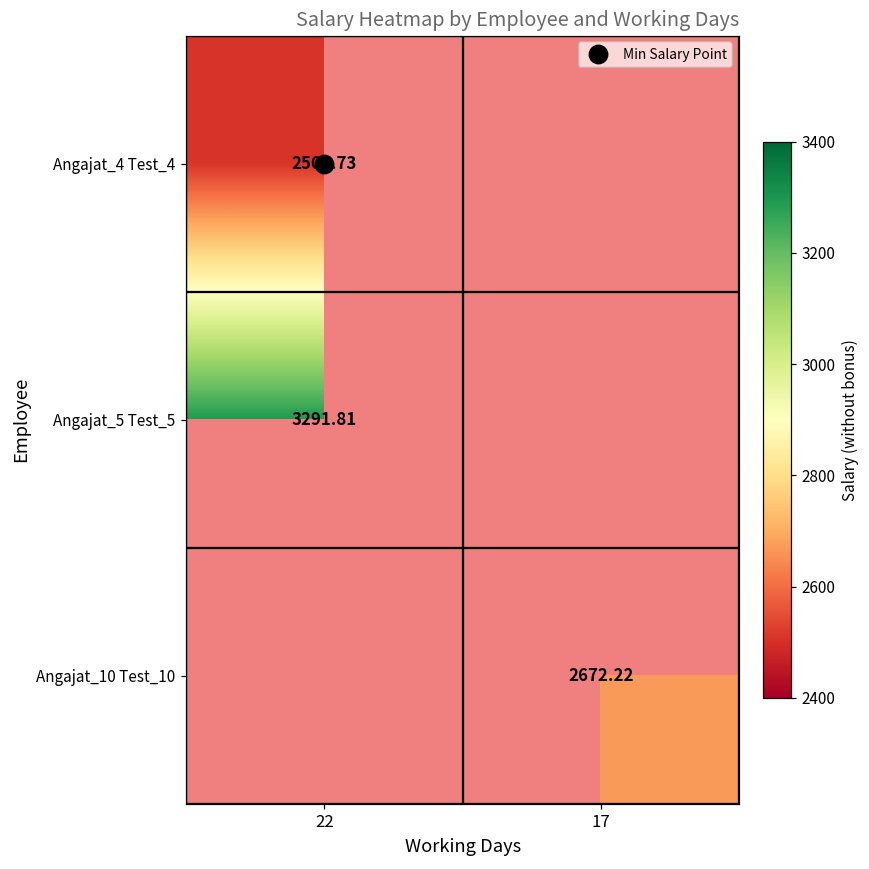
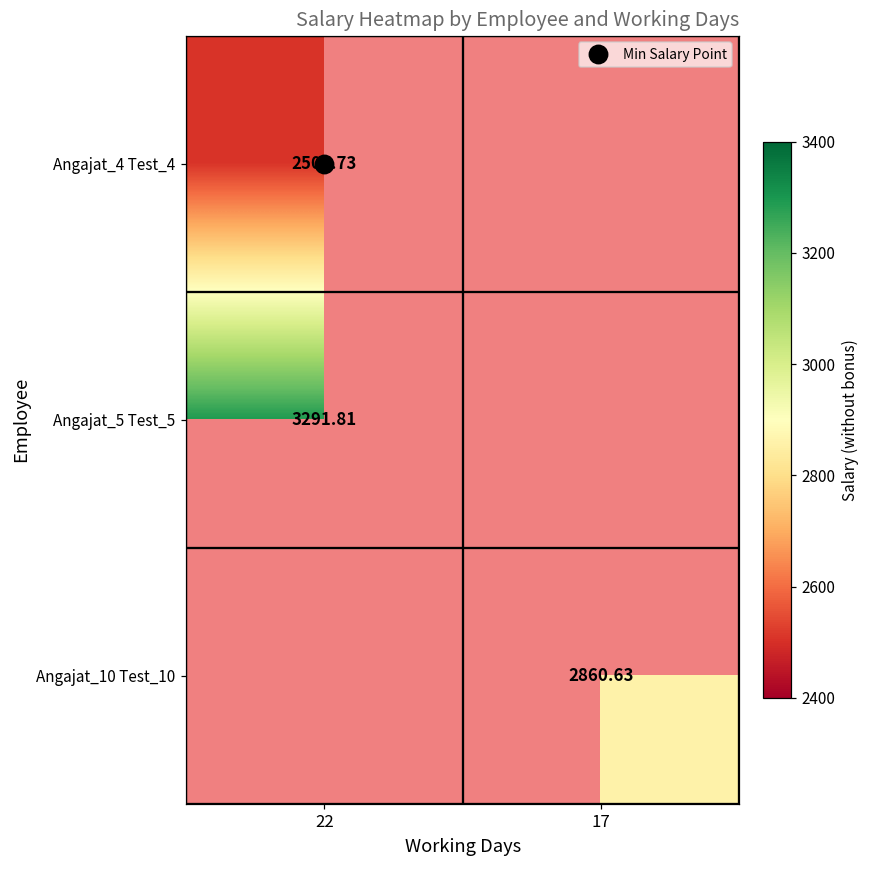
  {
    "Angajat_5 Test_5": {
      "22": 3291.81
    },
    "Angajat_10 Test_10": {
-     "17": 2672.22
+     "17": 2860.63
    }
  }
